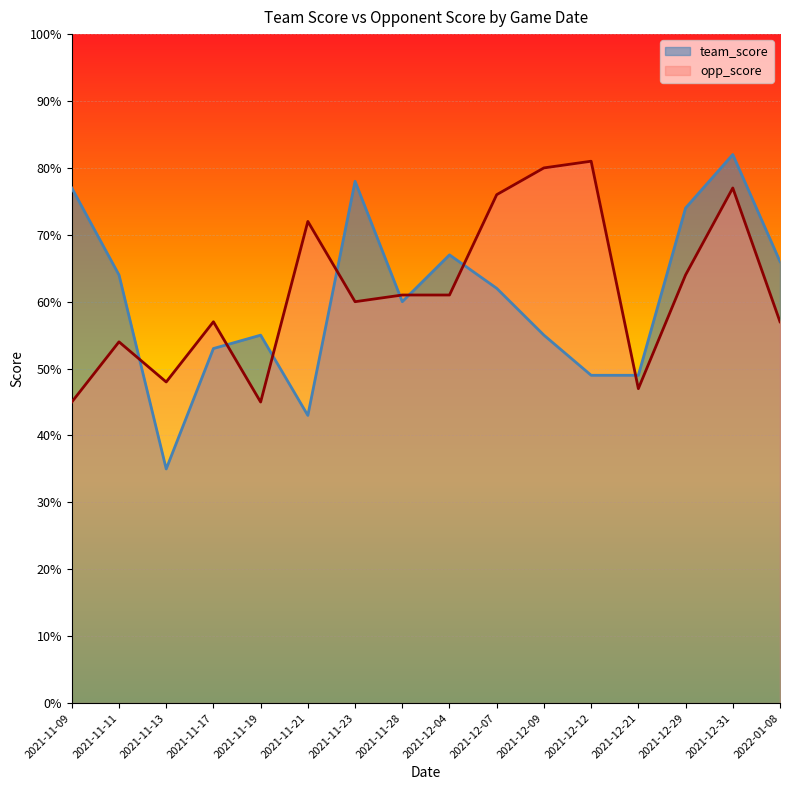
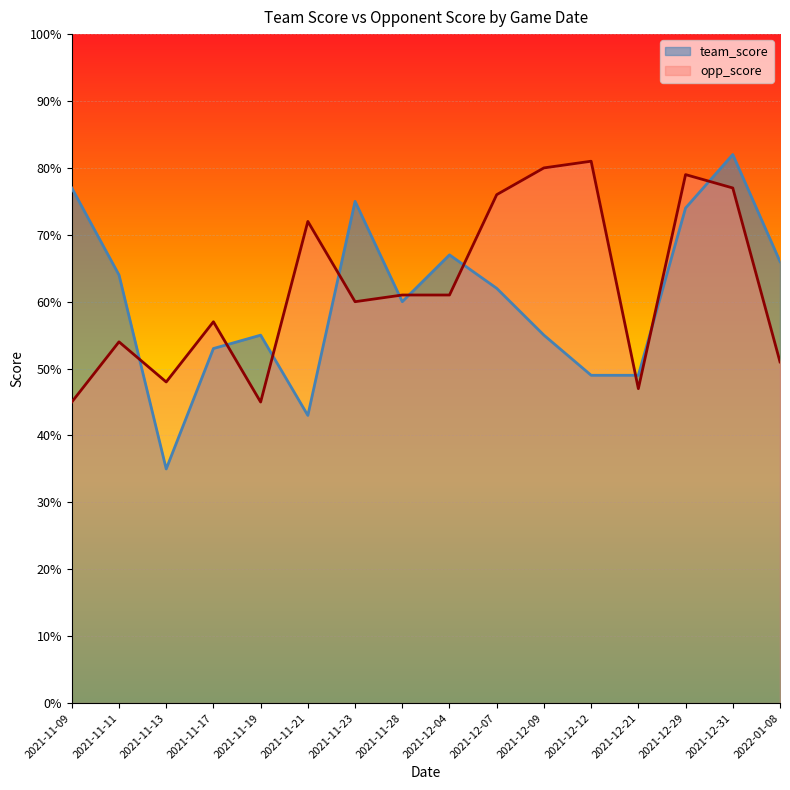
  {
    "team_score": {
      "2021-11-09": "77%",
      "2021-11-11": "64%",
      "2021-11-13": "35%",
      "2021-11-17": "53%",
      "2021-11-19": "55%",
      "2021-11-21": "43%",
-     "2021-11-23": "78%",
+     "2021-11-23": "75%",
      "2021-11-28": "60%",
      "2021-12-04": "67%",
      "2021-12-07": "62%",
      "2021-12-09": "55%",
      "2021-12-12": "49%",
      "2021-12-21": "49%",
      "2021-12-29": "74%",
      "2021-12-31": "82%",
      "2022-01-08": "66%"
    },
    "opp_score": {
      "2021-11-09": "45%",
      "2021-11-11": "54%",
      "2021-11-13": "48%",
      "2021-11-17": "57%",
      "2021-11-19": "45%",
      "2021-11-21": "72%",
      "2021-11-23": "60%",
      "2021-11-28": "61%",
      "2021-12-04": "61%",
      "2021-12-07": "76%",
      "2021-12-09": "80%",
      "2021-12-12": "81%",
      "2021-12-21": "47%",
-     "2021-12-29": "64%",
+     "2021-12-29": "79%",
      "2021-12-31": "77%",
-     "2022-01-08": "57%"
+     "2022-01-08": "51%"
    }
  }
